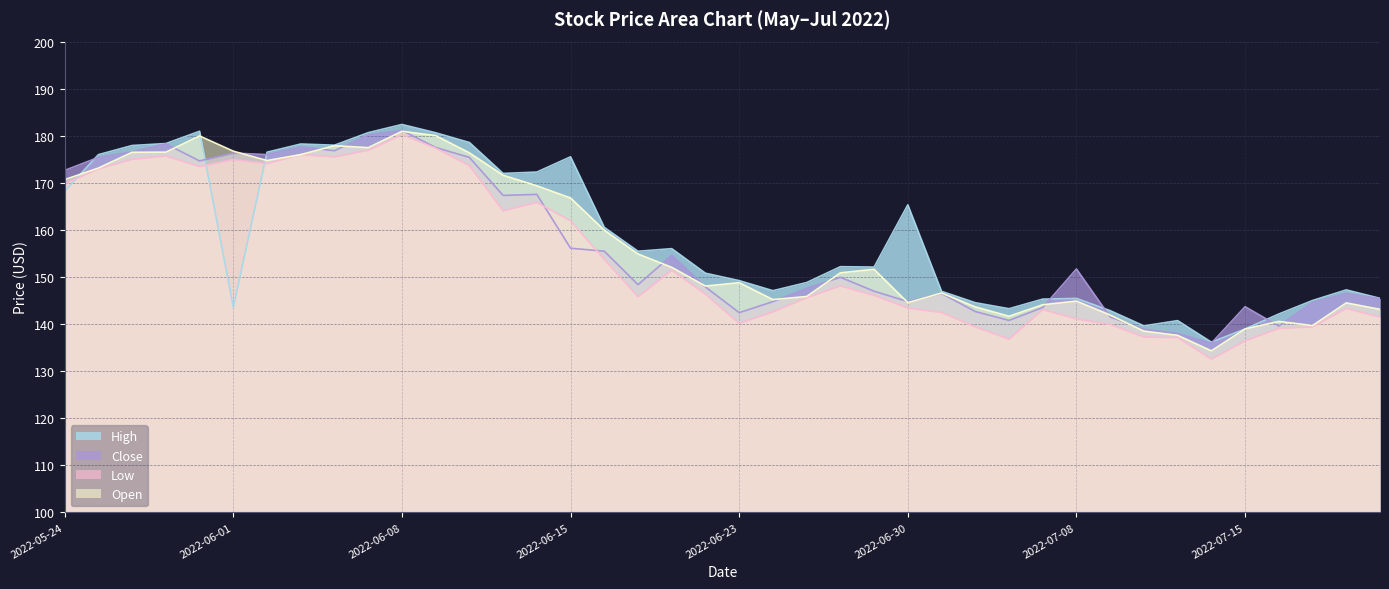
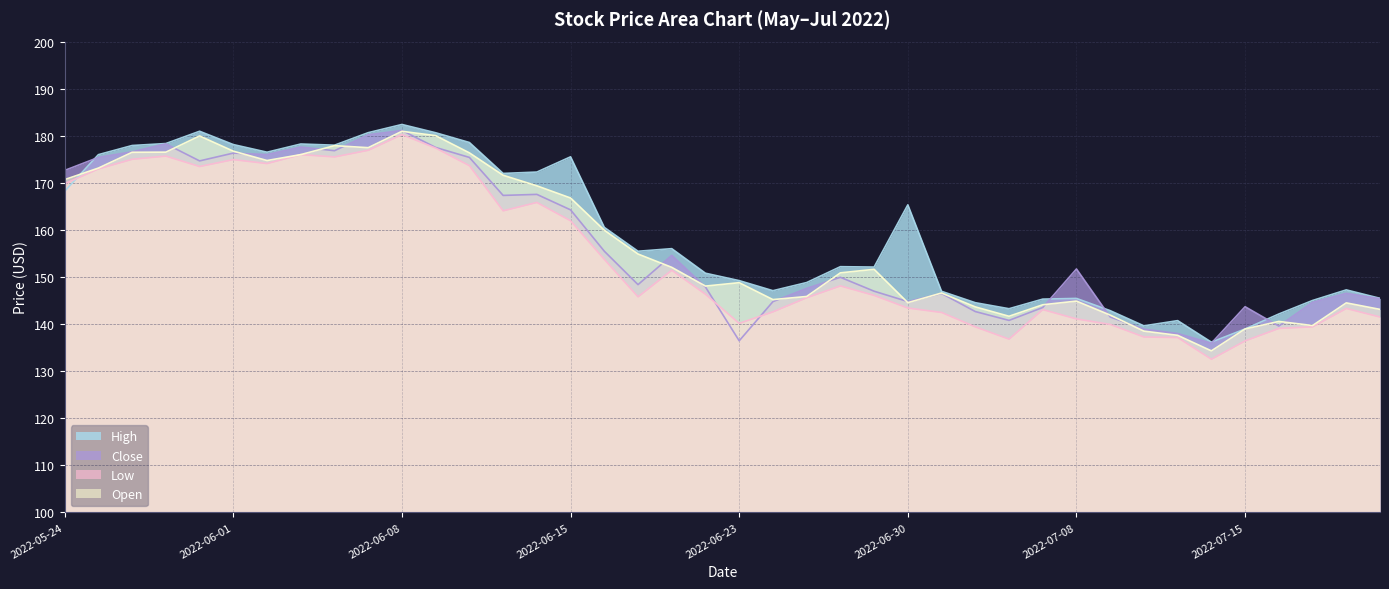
  {
    "High": {
      "2022-05-24": 168,
-     "2022-06-01": 144,
+     "2022-06-01": 178,
      "2022-06-08": 182,
      "2022-06-15": 176,
      "2022-06-30": 165,
      "2022-07-08": 145
    },
    "Close": {
      "2022-05-24": 173,
-     "2022-06-15": 156,
-     "2022-06-23": 142,
+     "2022-06-15": 164,
+     "2022-06-23": 136,
      "2022-07-08": 152,
      "2022-07-15": 144
    }
  }
